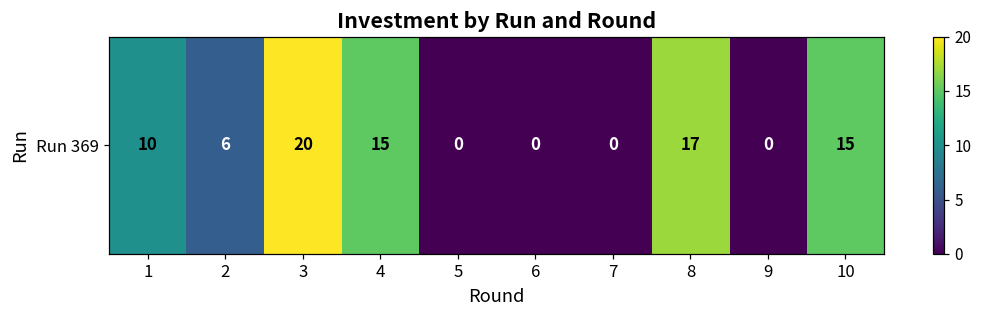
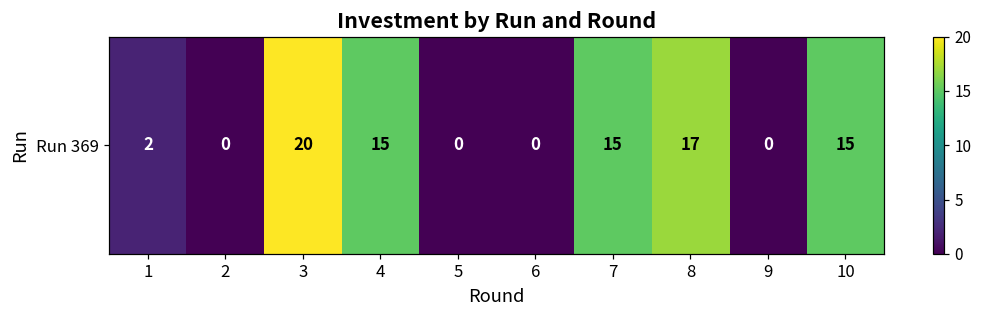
  {
    "Run 369": {
-     "1": 10,
-     "2": 6,
+     "1": 2,
+     "2": 0,
      "3": 20,
      "4": 15,
      "5": 0,
      "6": 0,
-     "7": 0,
+     "7": 15,
      "8": 17,
      "9": 0,
      "10": 15
    }
  }
